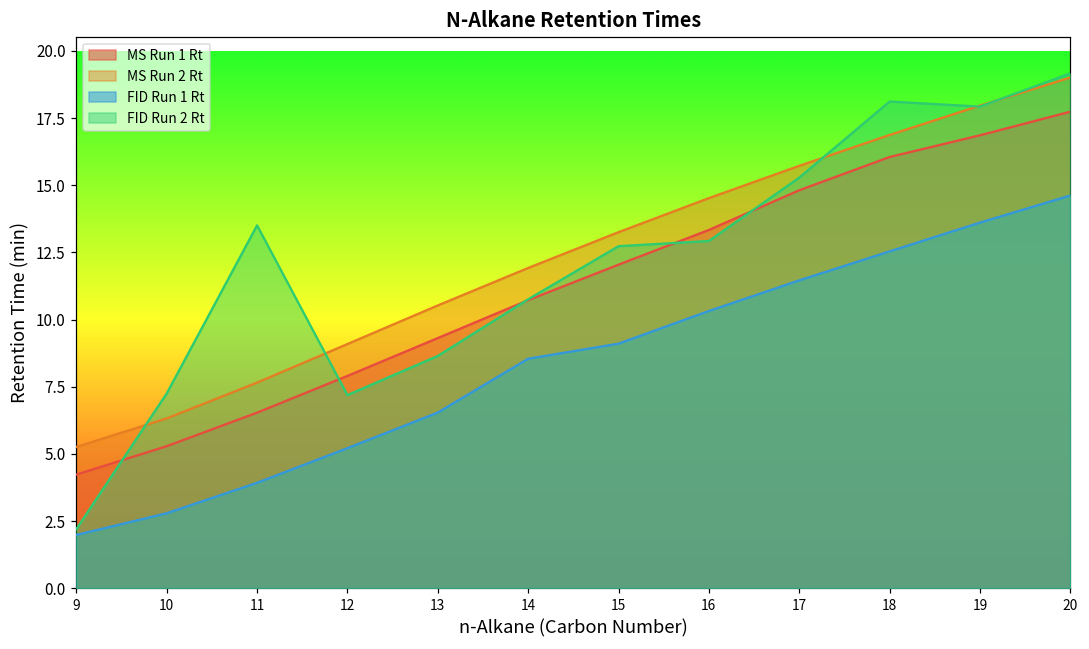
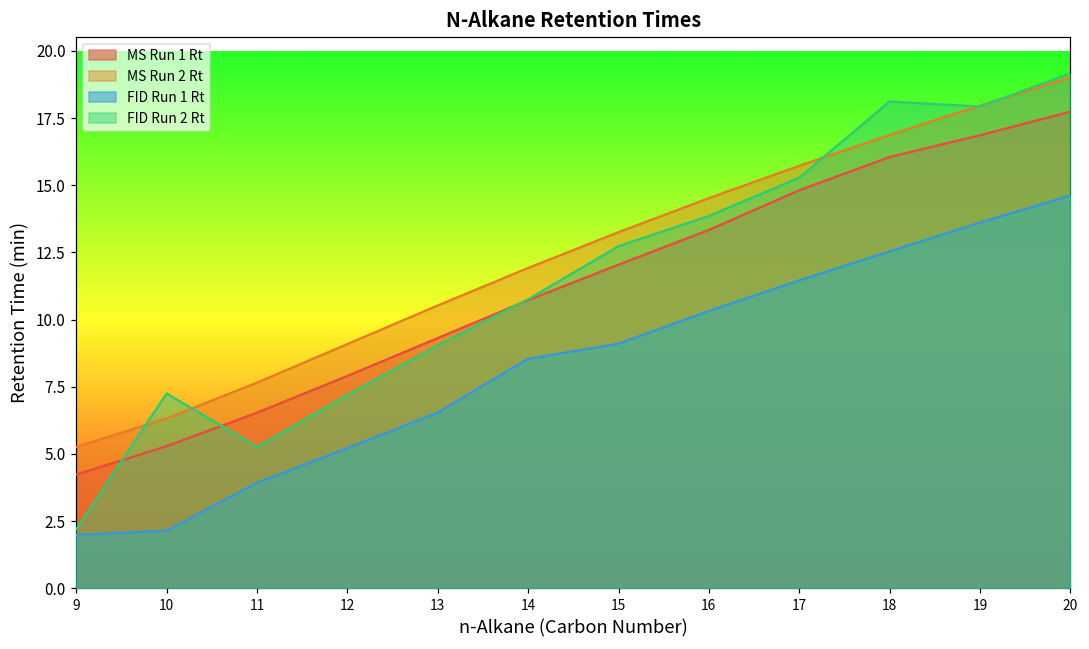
  {
    "FID Run 1 Rt": {
      "9": 2.0,
-     "10": 2.8,
+     "10": 2.1,
      "11": 3.9,
      "12": 5.2,
      "13": 6.5,
      "14": 8.5,
      "15": 9.1,
      "16": 10.3,
      "17": 11.5,
      "18": 12.5,
      "19": 13.6,
      "20": 14.6
    },
    "FID Run 2 Rt": {
      "9": 2.2,
      "10": 7.2,
-     "11": 13.5,
+     "11": 5.3,
      "12": 7.2,
-     "13": 8.6,
+     "13": 9.0,
      "15": 12.7,
-     "16": 12.9,
+     "16": 13.9,
      "17": 15.3,
      "18": 18.1,
      "20": 19.2
    }
  }
